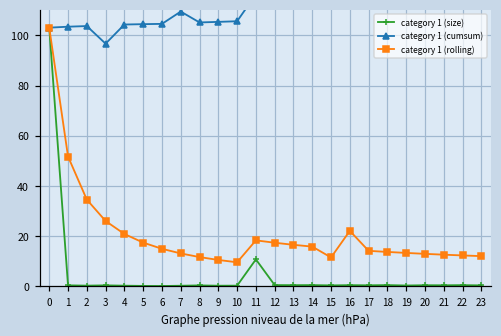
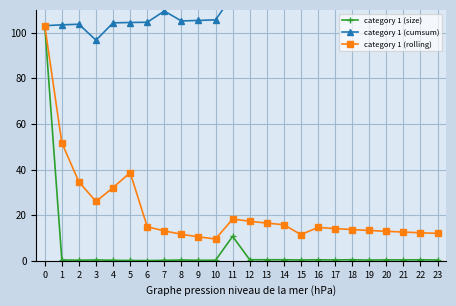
  {
    "category 1 (size)": {
      "1": 0,
      "2": 0,
      "3": 0,
      "4": 0,
      "5": 0,
      "6": 0,
      "7": 0,
      "8": 0,
      "9": 0,
      "10": 0,
      "11": 11,
      "12": 0,
      "13": 0,
      "14": 0,
      "15": 0,
      "16": 0,
      "17": 0,
      "18": 0,
      "19": 0,
      "20": 0,
      "21": 0,
      "22": 0,
      "23": 0
    },
    "category 1 (cumsum)": {
      "1": 103,
      "2": 104,
      "3": 97,
      "4": 104,
      "5": 104,
      "6": 105,
      "7": 109,
      "8": 105,
      "9": 105,
      "10": 106
    },
    "category 1 (rolling)": {
      "1": 52,
      "2": 35,
      "3": 26,
-     "4": 21,
-     "5": 17,
+     "4": 32,
+     "5": 39,
      "6": 15,
      "7": 13,
      "8": 12,
      "9": 10,
      "10": 10,
      "11": 18,
      "12": 17,
      "13": 17,
      "14": 16,
      "15": 11,
-     "16": 22,
+     "16": 15,
      "17": 14,
      "18": 14,
      "19": 13,
      "20": 13,
      "21": 13,
      "22": 12,
      "23": 12
    }
  }
